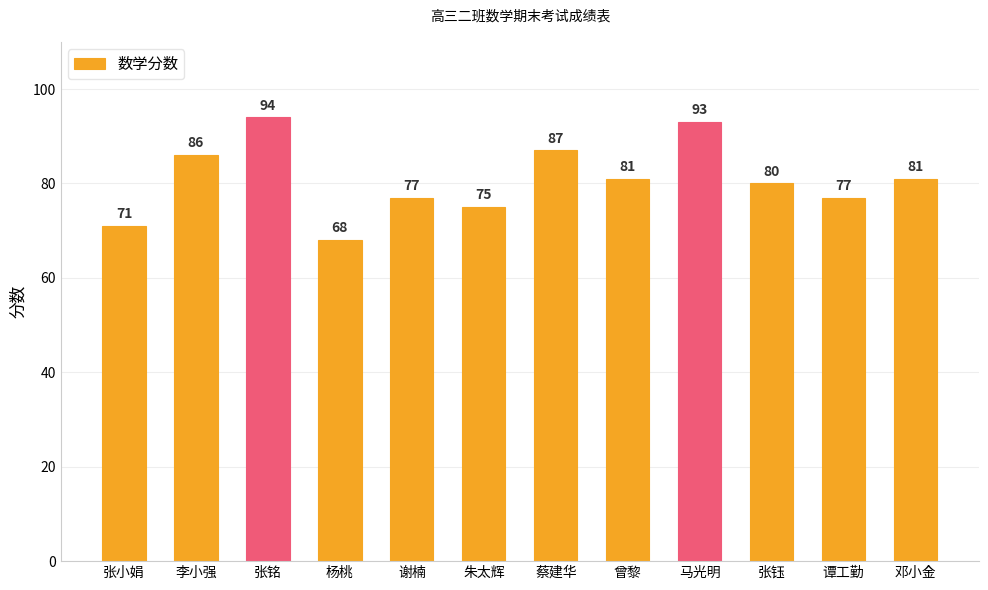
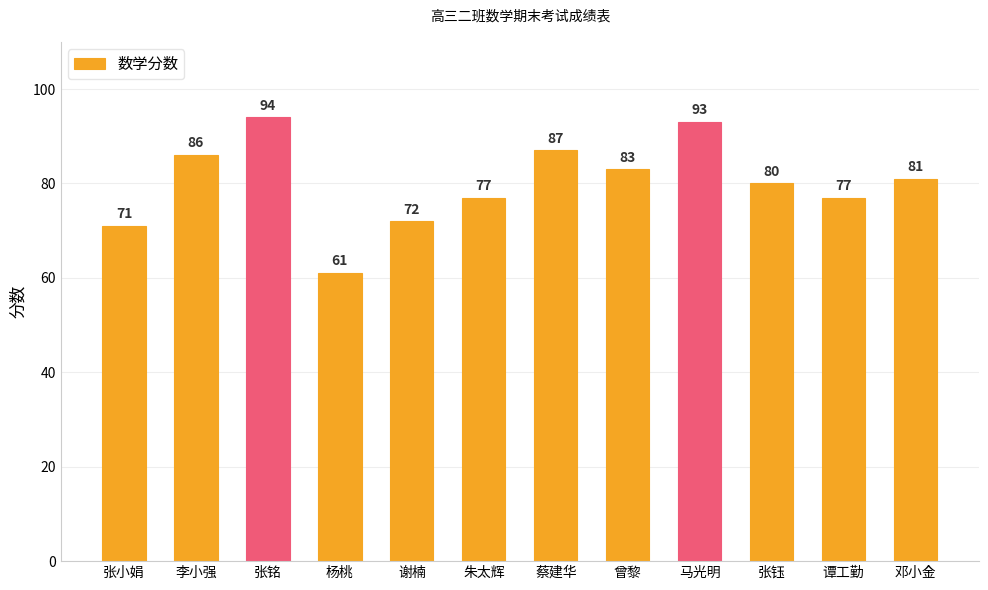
  {
    "张小娟": 71,
    "李小强": 86,
    "张铭": 94,
-   "杨桃": 68,
-   "谢楠": 77,
-   "朱太辉": 75,
+   "杨桃": 61,
+   "谢楠": 72,
+   "朱太辉": 77,
    "蔡建华": 87,
-   "曾黎": 81,
+   "曾黎": 83,
    "马光明": 93,
    "张钰": 80,
    "谭工勤": 77,
    "邓小金": 81
  }
